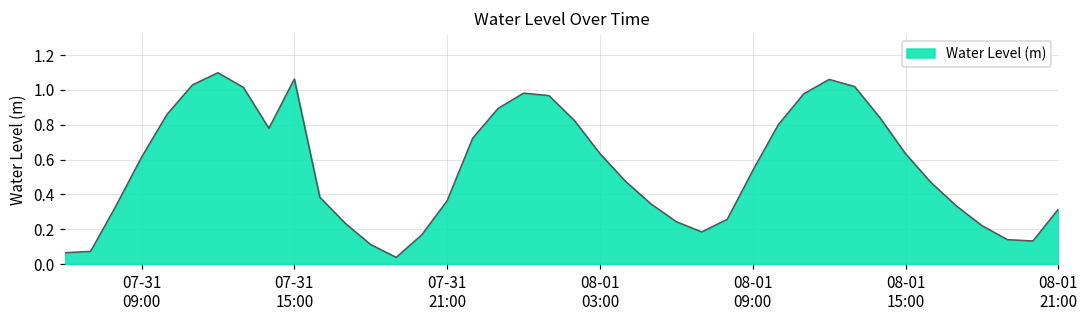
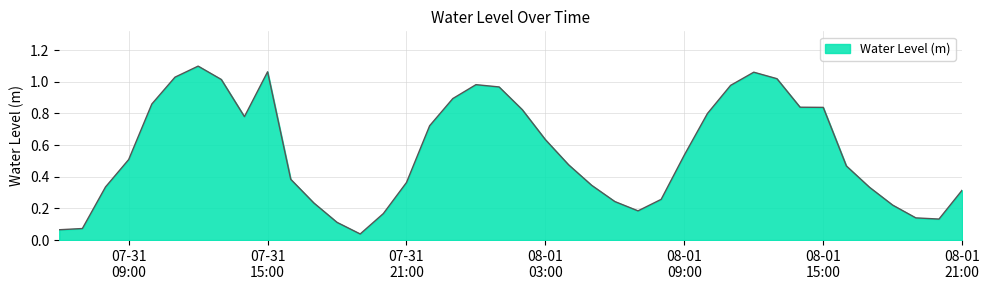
  {
-   "07-31 09:00": 0.61,
+   "07-31 09:00": 0.51,
    "07-31 15:00": 1.06,
    "07-31 21:00": 0.36,
    "08-01 03:00": 0.63,
    "08-01 09:00": 0.54,
-   "08-01 15:00": 0.63,
+   "08-01 15:00": 0.84,
    "08-01 21:00": 0.32
  }
